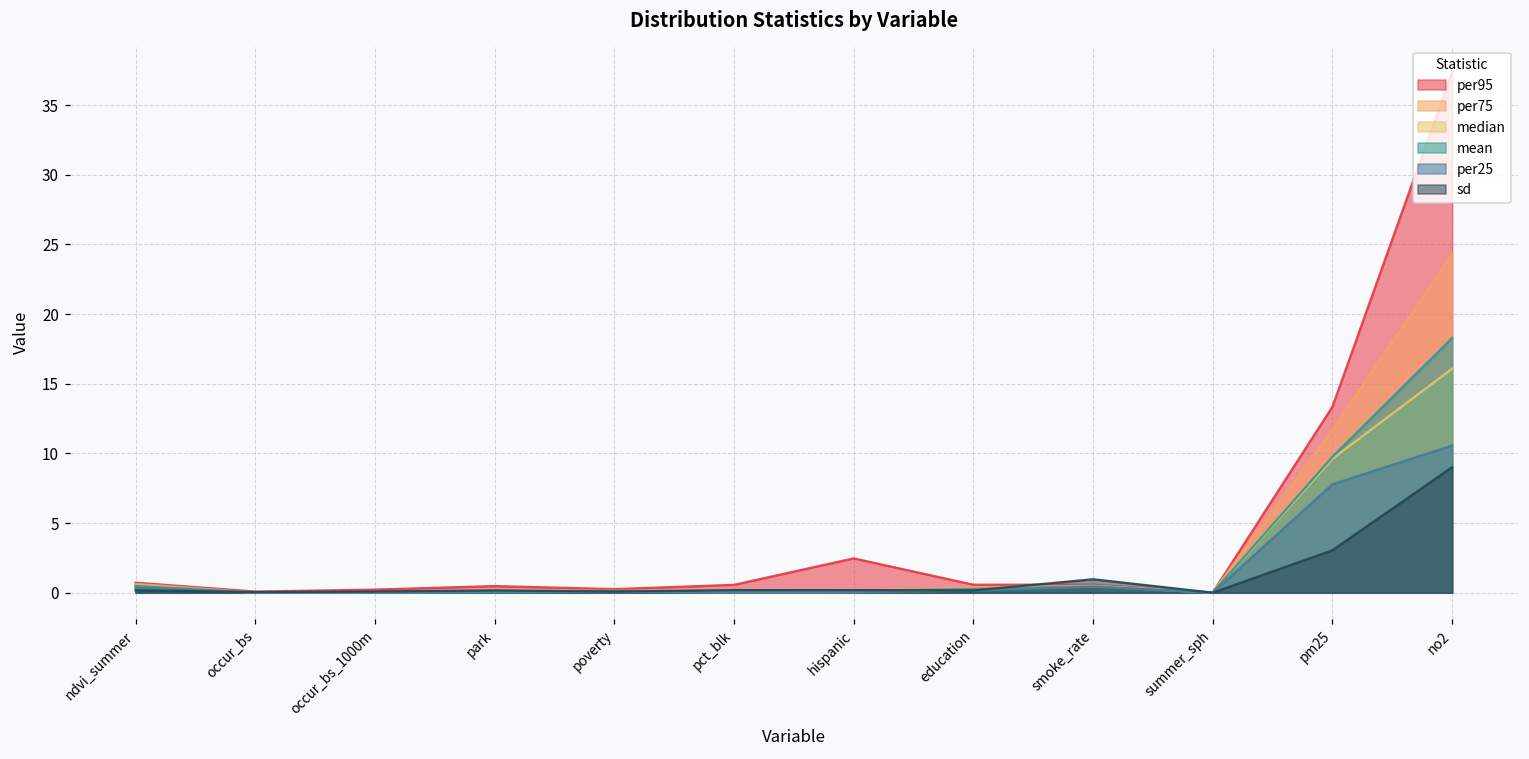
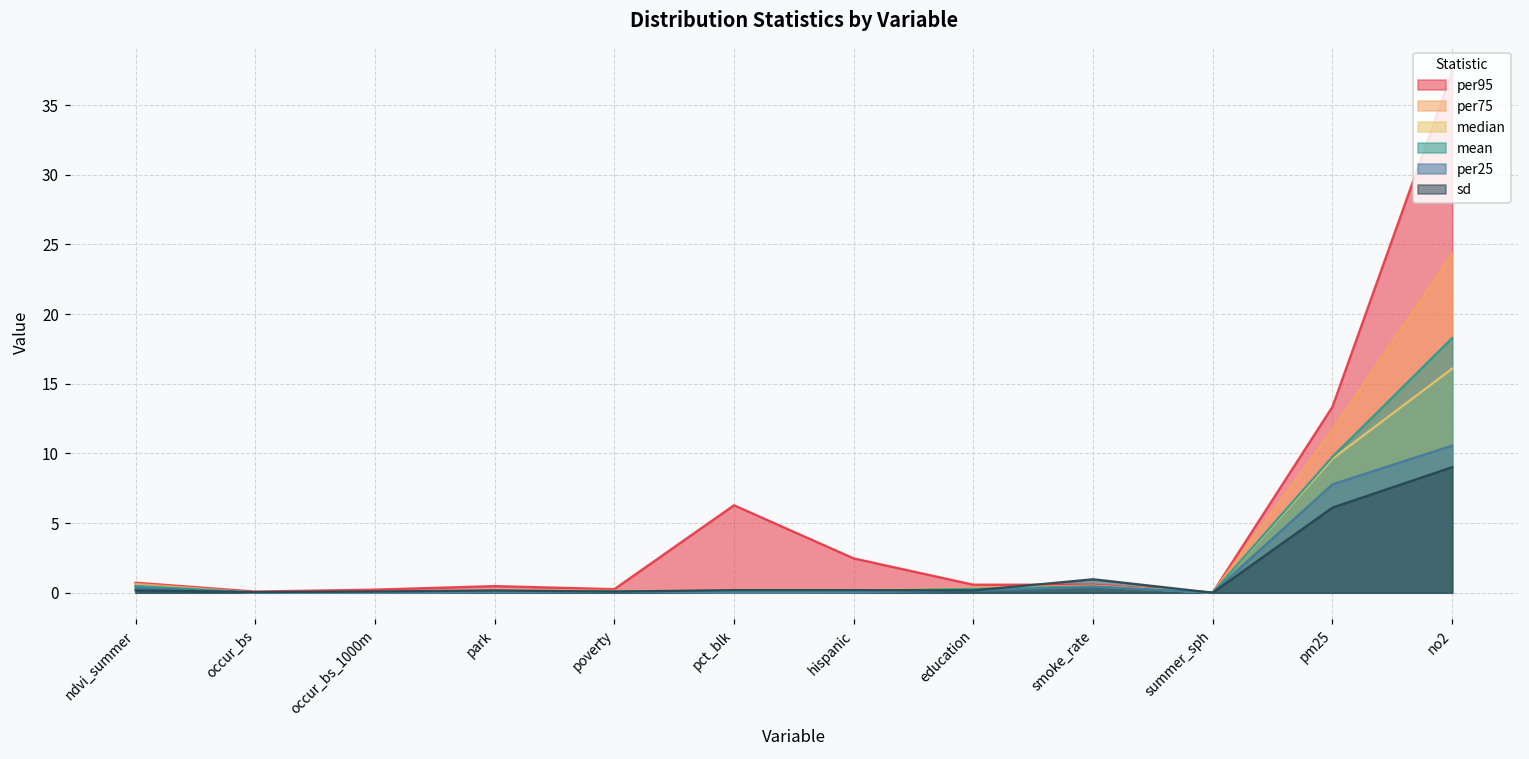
  {
    "per95": {
      "park": 0.5,
-     "pct_blk": 0.6,
+     "pct_blk": 6.3,
      "hispanic": 2.5,
      "education": 0.6,
      "pm25": 13.4
    },
    "sd": {
      "smoke_rate": 1.0,
-     "pm25": 3.1,
+     "pm25": 6.1,
      "no2": 9.0
    }
  }
